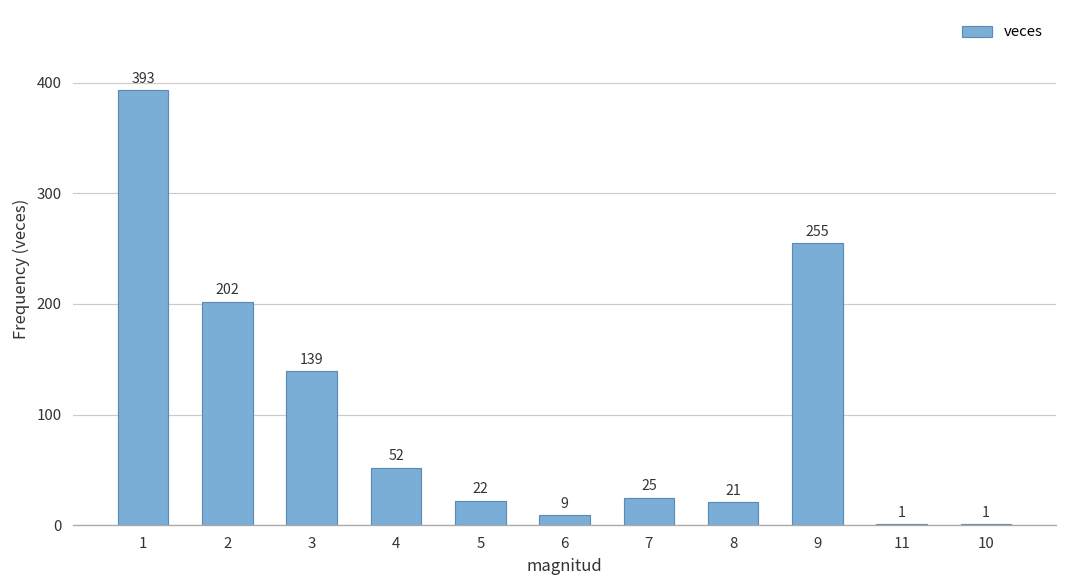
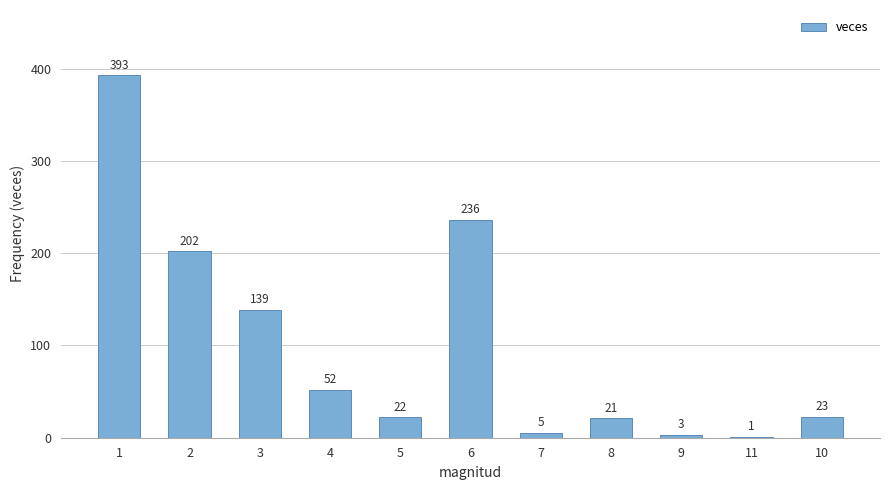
  {
    "1": 393,
    "2": 202,
    "3": 139,
    "4": 52,
    "5": 22,
-   "6": 9,
-   "7": 25,
+   "6": 236,
+   "7": 5,
    "8": 21,
-   "9": 255,
+   "9": 3,
    "11": 1,
-   "10": 1
+   "10": 23
  }
